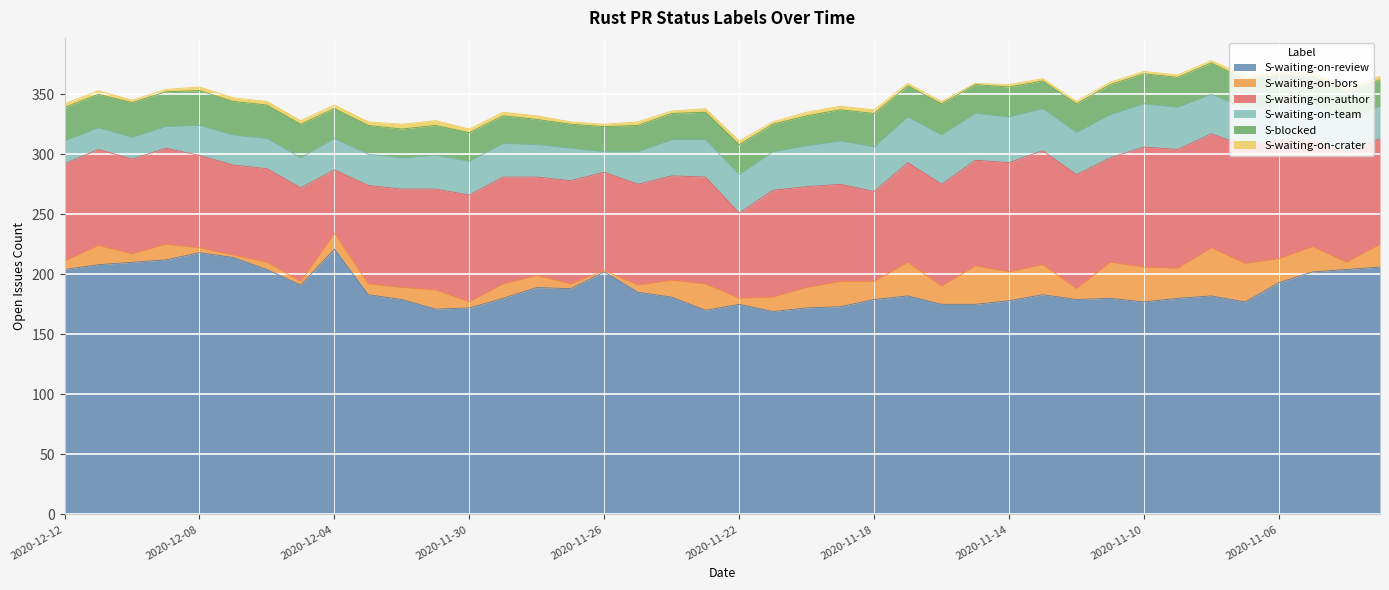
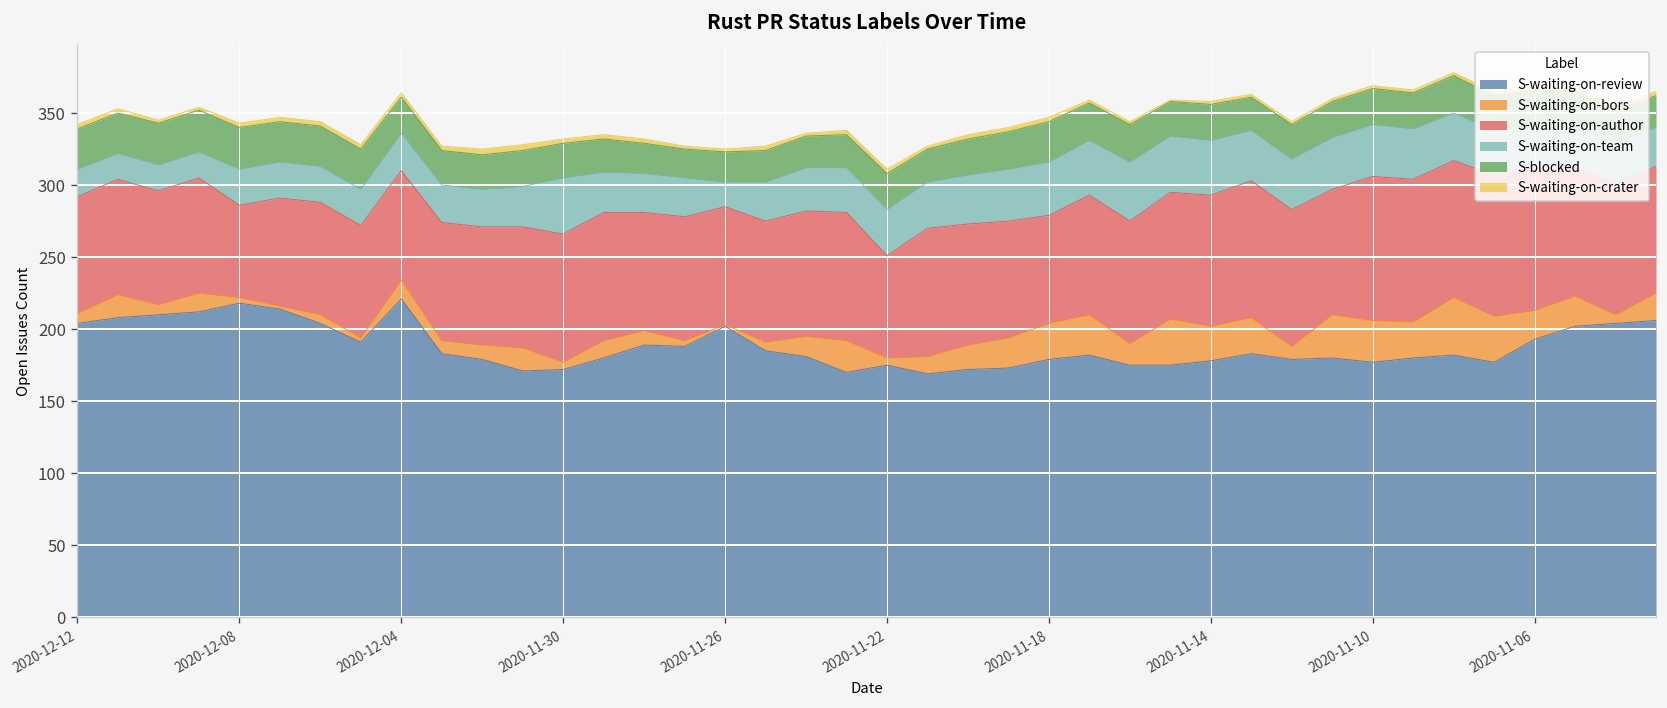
  {
    "S-waiting-on-review": {
      "2020-12-12": 204,
      "2020-12-08": 218,
      "2020-12-04": 221,
      "2020-11-30": 172,
      "2020-11-22": 175,
      "2020-11-18": 179,
      "2020-11-14": 178,
      "2020-11-10": 177,
      "2020-11-06": 193
    },
    "S-waiting-on-bors": {
      "2020-12-12": 7,
      "2020-12-08": 4,
      "2020-12-04": 13,
      "2020-11-30": 5,
      "2020-11-22": 5,
-     "2020-11-18": 15,
+     "2020-11-18": 25,
      "2020-11-14": 24,
      "2020-11-10": 29,
      "2020-11-06": 20
    },
    "S-waiting-on-author": {
      "2020-12-12": 81,
-     "2020-12-08": 77,
-     "2020-12-04": 53,
+     "2020-12-08": 64,
+     "2020-12-04": 76,
      "2020-11-30": 89,
      "2020-11-26": 82,
      "2020-11-22": 71,
      "2020-11-18": 75,
      "2020-11-14": 91,
      "2020-11-10": 100
    },
    "S-waiting-on-team": {
      "2020-12-12": 19,
      "2020-12-08": 25,
      "2020-12-04": 26,
-     "2020-11-30": 28,
+     "2020-11-30": 39,
      "2020-11-26": 17,
      "2020-11-22": 32,
      "2020-11-18": 37,
      "2020-11-14": 38,
      "2020-11-10": 36
    },
    "S-blocked": {
      "2020-12-12": 28,
      "2020-12-08": 29,
      "2020-12-04": 25,
      "2020-11-30": 24,
      "2020-11-22": 25,
      "2020-11-18": 28
    },
    "S-waiting-on-crater": {
      "2020-12-12": 3,
      "2020-12-08": 3,
      "2020-12-04": 3,
      "2020-11-30": 3,
      "2020-11-22": 3,
      "2020-11-18": 3
    }
  }
